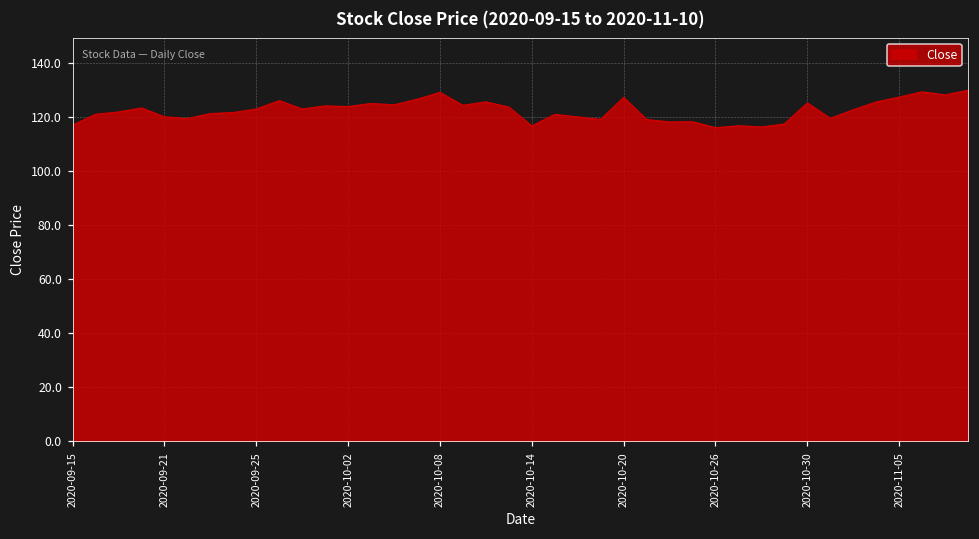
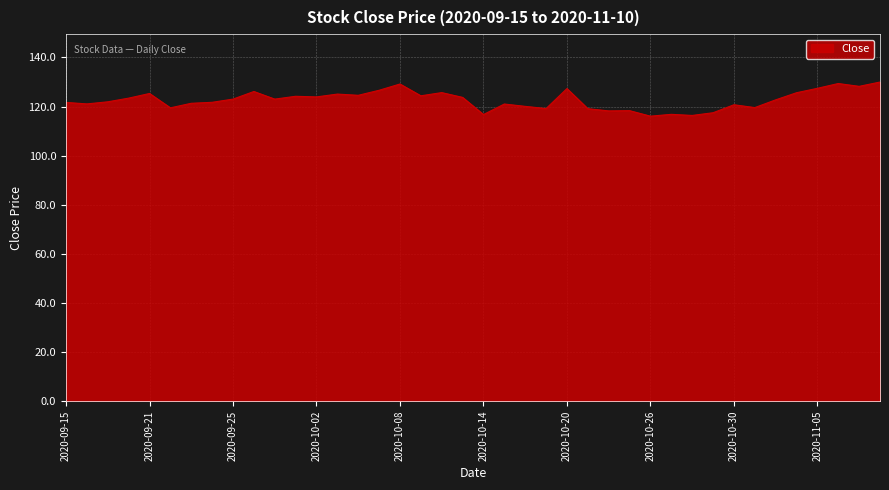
  {
-   "2020-09-15": 117,
-   "2020-09-21": 120,
+   "2020-09-15": 122,
+   "2020-09-21": 125,
    "2020-09-25": 123,
    "2020-10-02": 124,
    "2020-10-08": 129,
    "2020-10-14": 117,
    "2020-10-20": 127,
    "2020-10-26": 116,
-   "2020-10-30": 125,
+   "2020-10-30": 121,
    "2020-11-05": 127
  }
